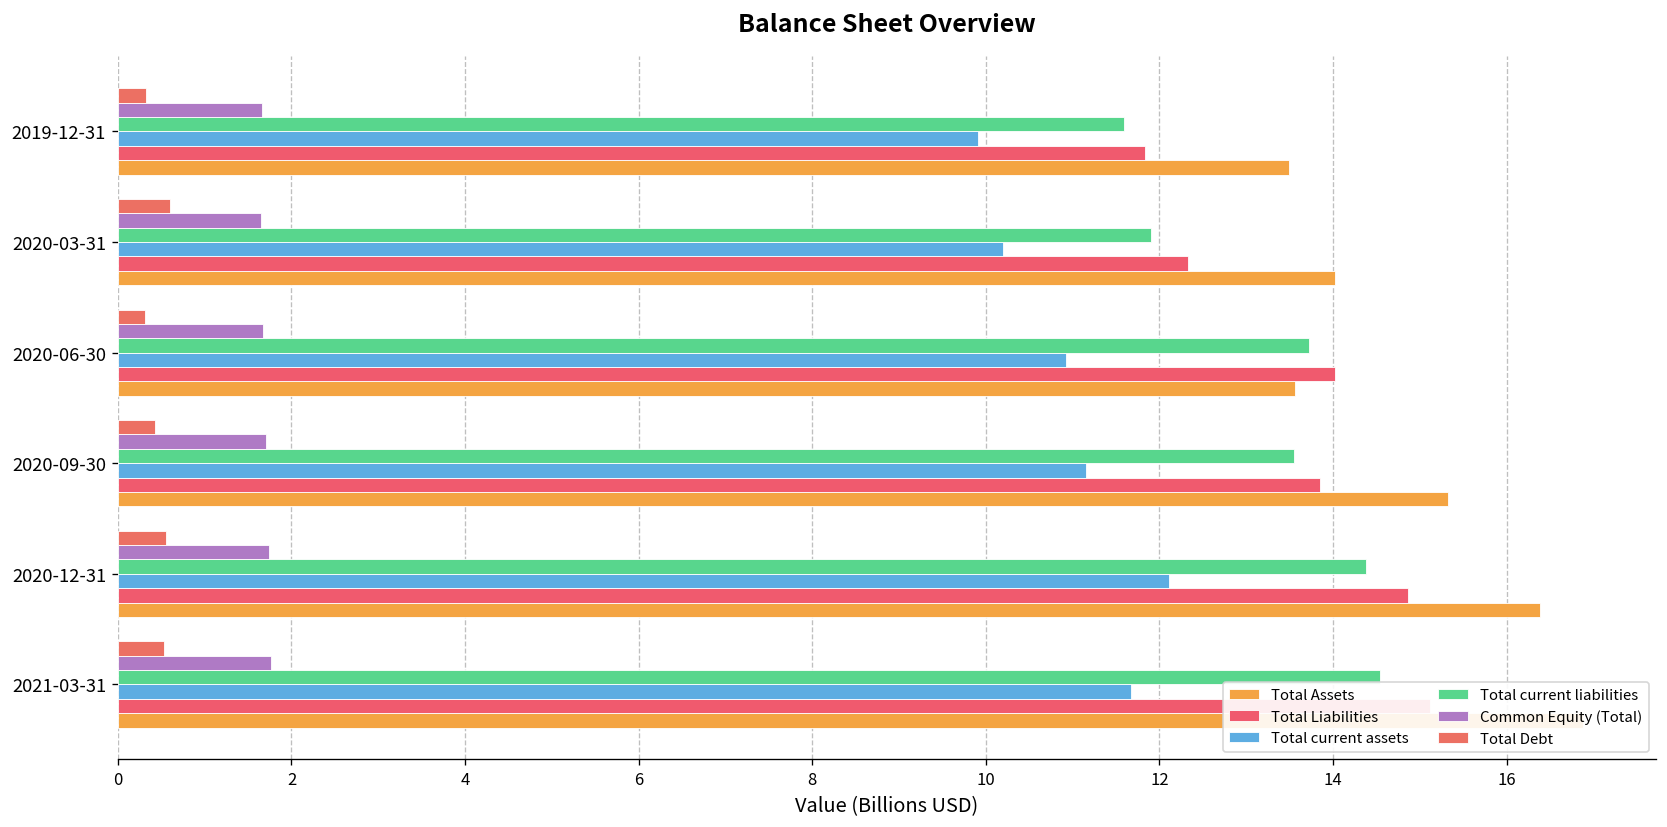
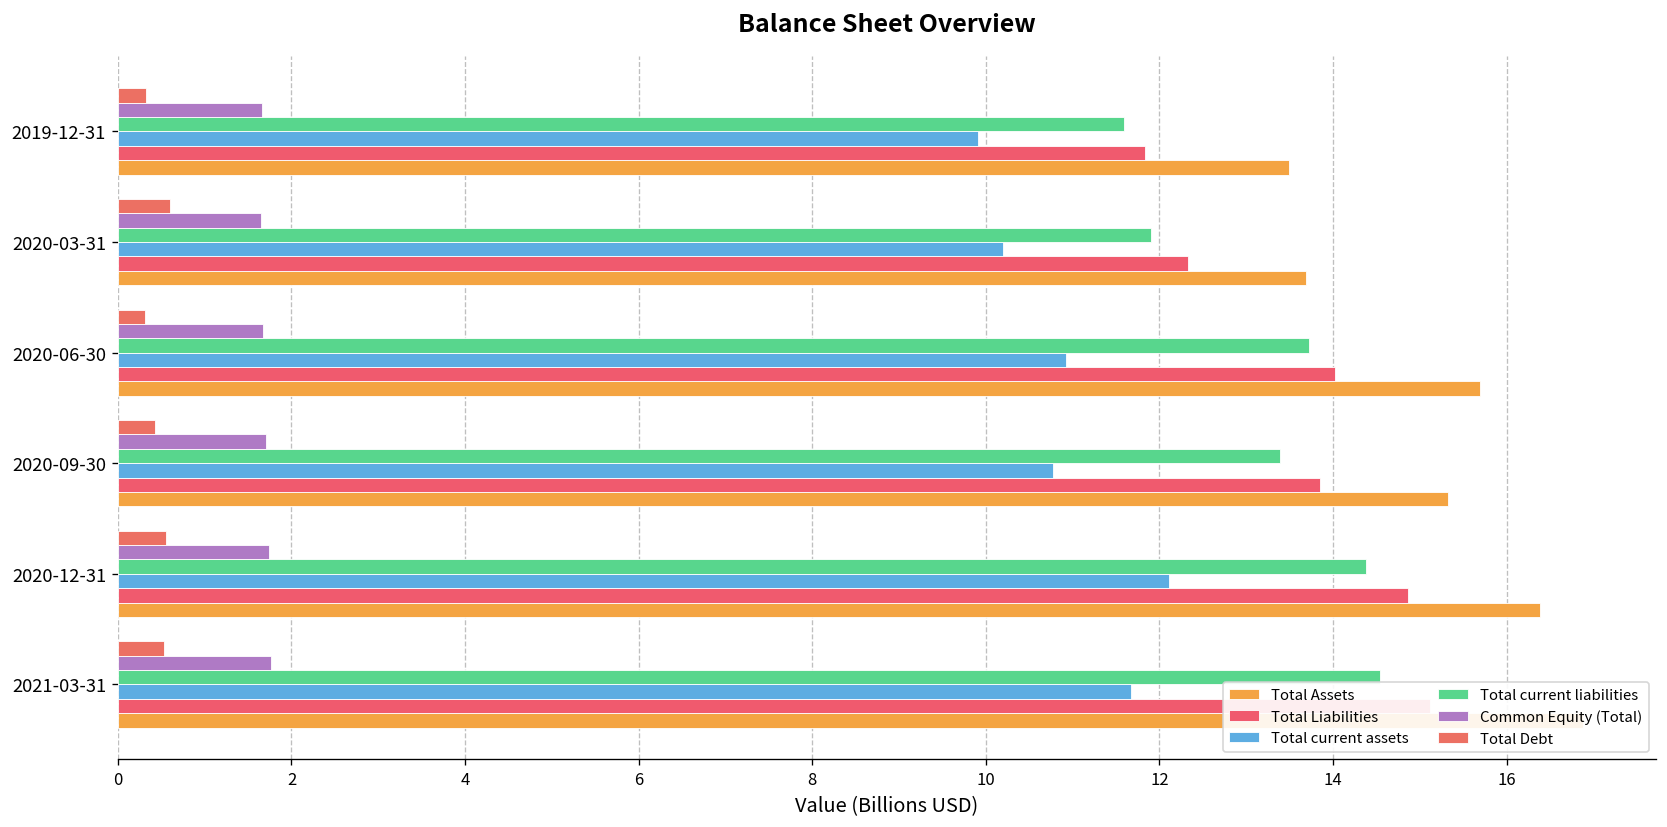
  {
    "Total Assets": {
      "2019-12-31": 13.5,
-     "2020-03-31": 14.0,
-     "2020-06-30": 13.6,
+     "2020-03-31": 13.7,
+     "2020-06-30": 15.7,
      "2020-09-30": 15.3,
      "2020-12-31": 16.4
    },
    "Total current assets": {
      "2019-12-31": 9.9,
      "2020-03-31": 10.2,
      "2020-06-30": 10.9,
-     "2020-09-30": 11.2,
+     "2020-09-30": 10.8,
      "2020-12-31": 12.1,
      "2021-03-31": 11.7
    },
    "Total current liabilities": {
      "2019-12-31": 11.6,
      "2020-03-31": 11.9,
      "2020-06-30": 13.7,
-     "2020-09-30": 13.6,
+     "2020-09-30": 13.4,
      "2020-12-31": 14.4,
      "2021-03-31": 14.5
    },
    "Common Equity (Total)": {
      "2019-12-31": 1.7,
      "2020-03-31": 1.7,
      "2020-06-30": 1.7,
      "2020-09-30": 1.7,
      "2020-12-31": 1.7,
      "2021-03-31": 1.8
    }
  }
